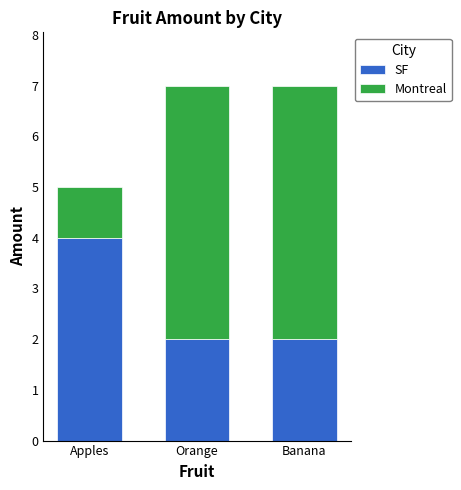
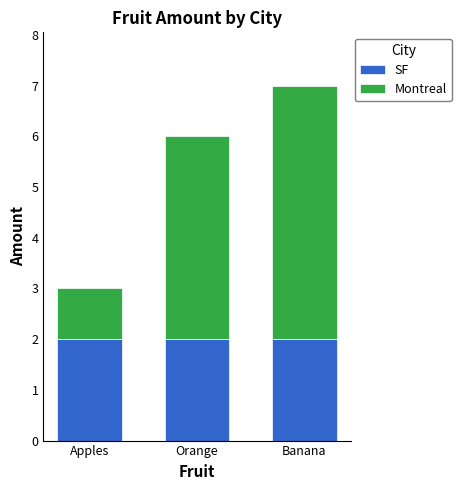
  {
    "SF": {
-     "Apples": 4,
+     "Apples": 2,
      "Orange": 2,
      "Banana": 2
    },
    "Montreal": {
      "Apples": 1,
-     "Orange": 5,
+     "Orange": 4,
      "Banana": 5
    }
  }
